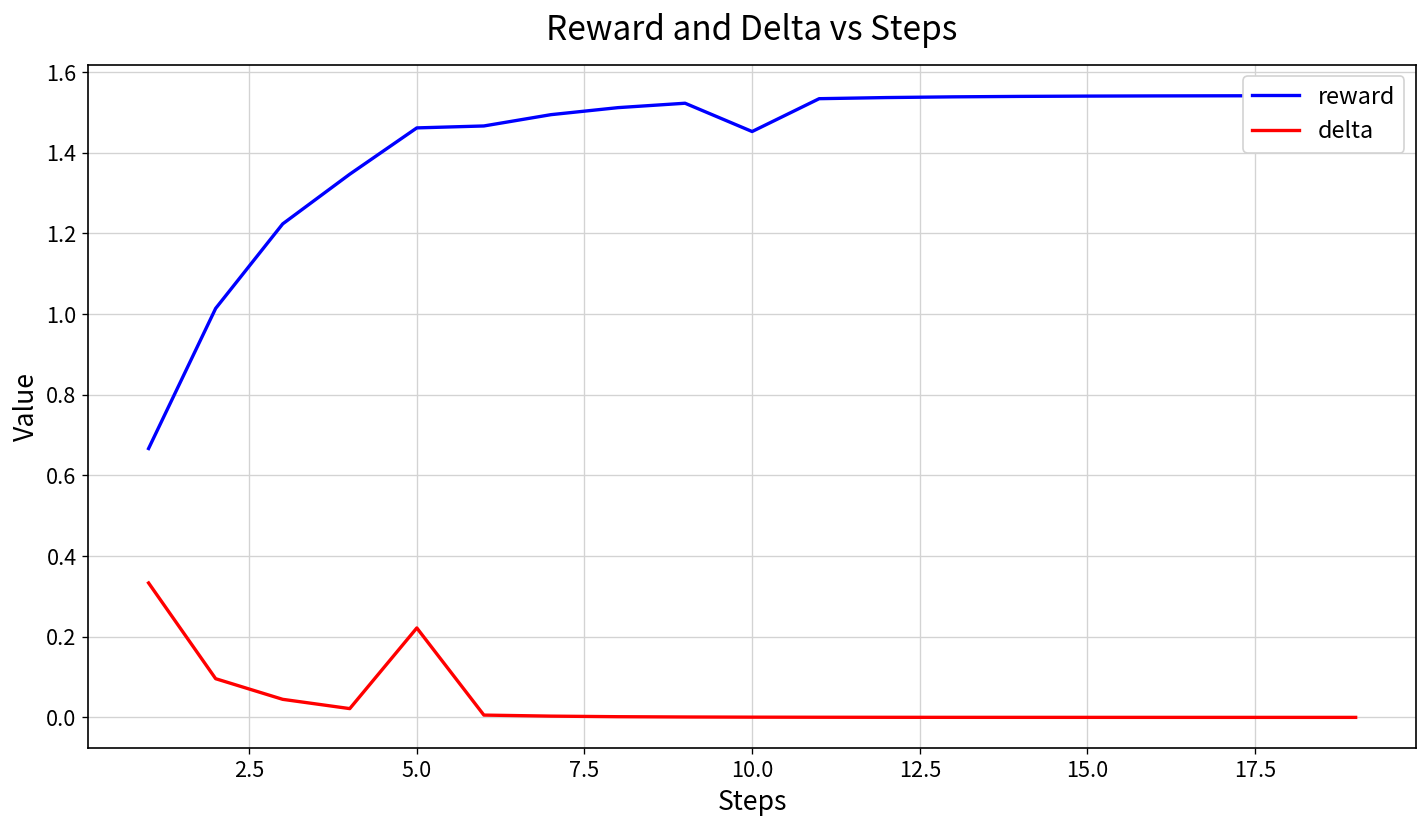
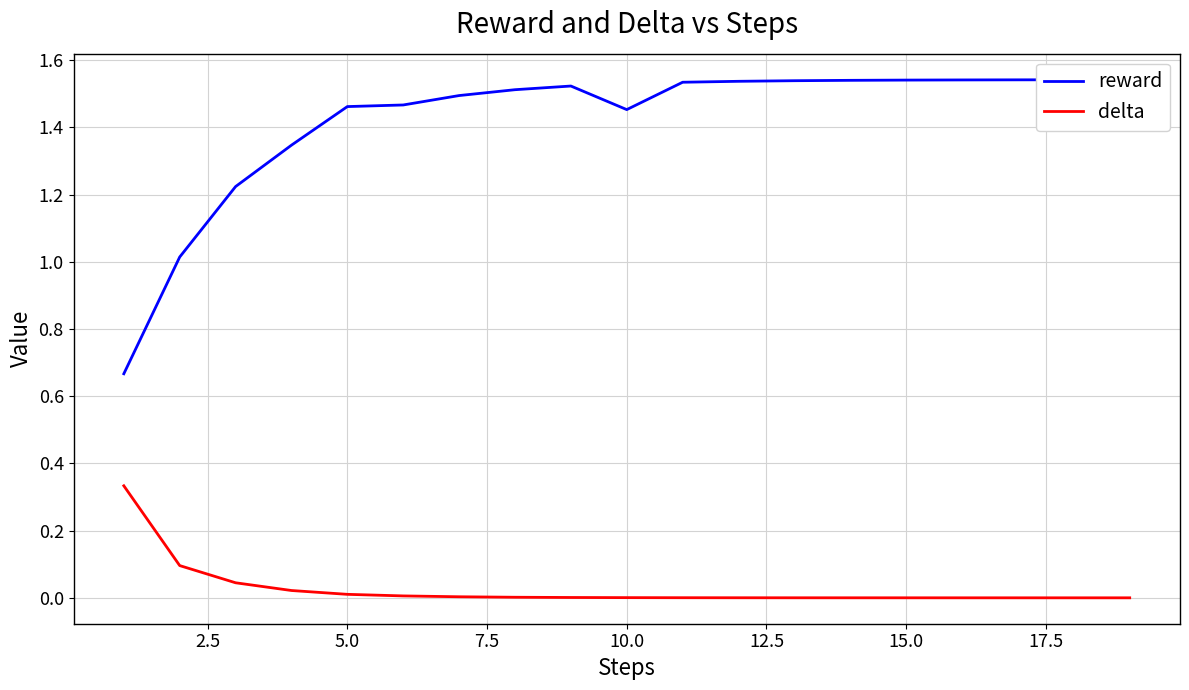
  {
    "reward": {
      "5.0": 1.46,
      "10.0": 1.45,
      "15.0": 1.54
    },
    "delta": {
-     "5.0": 0.22,
+     "5.0": 0.01,
      "10.0": 0.00,
      "15.0": 0.00
    }
  }
